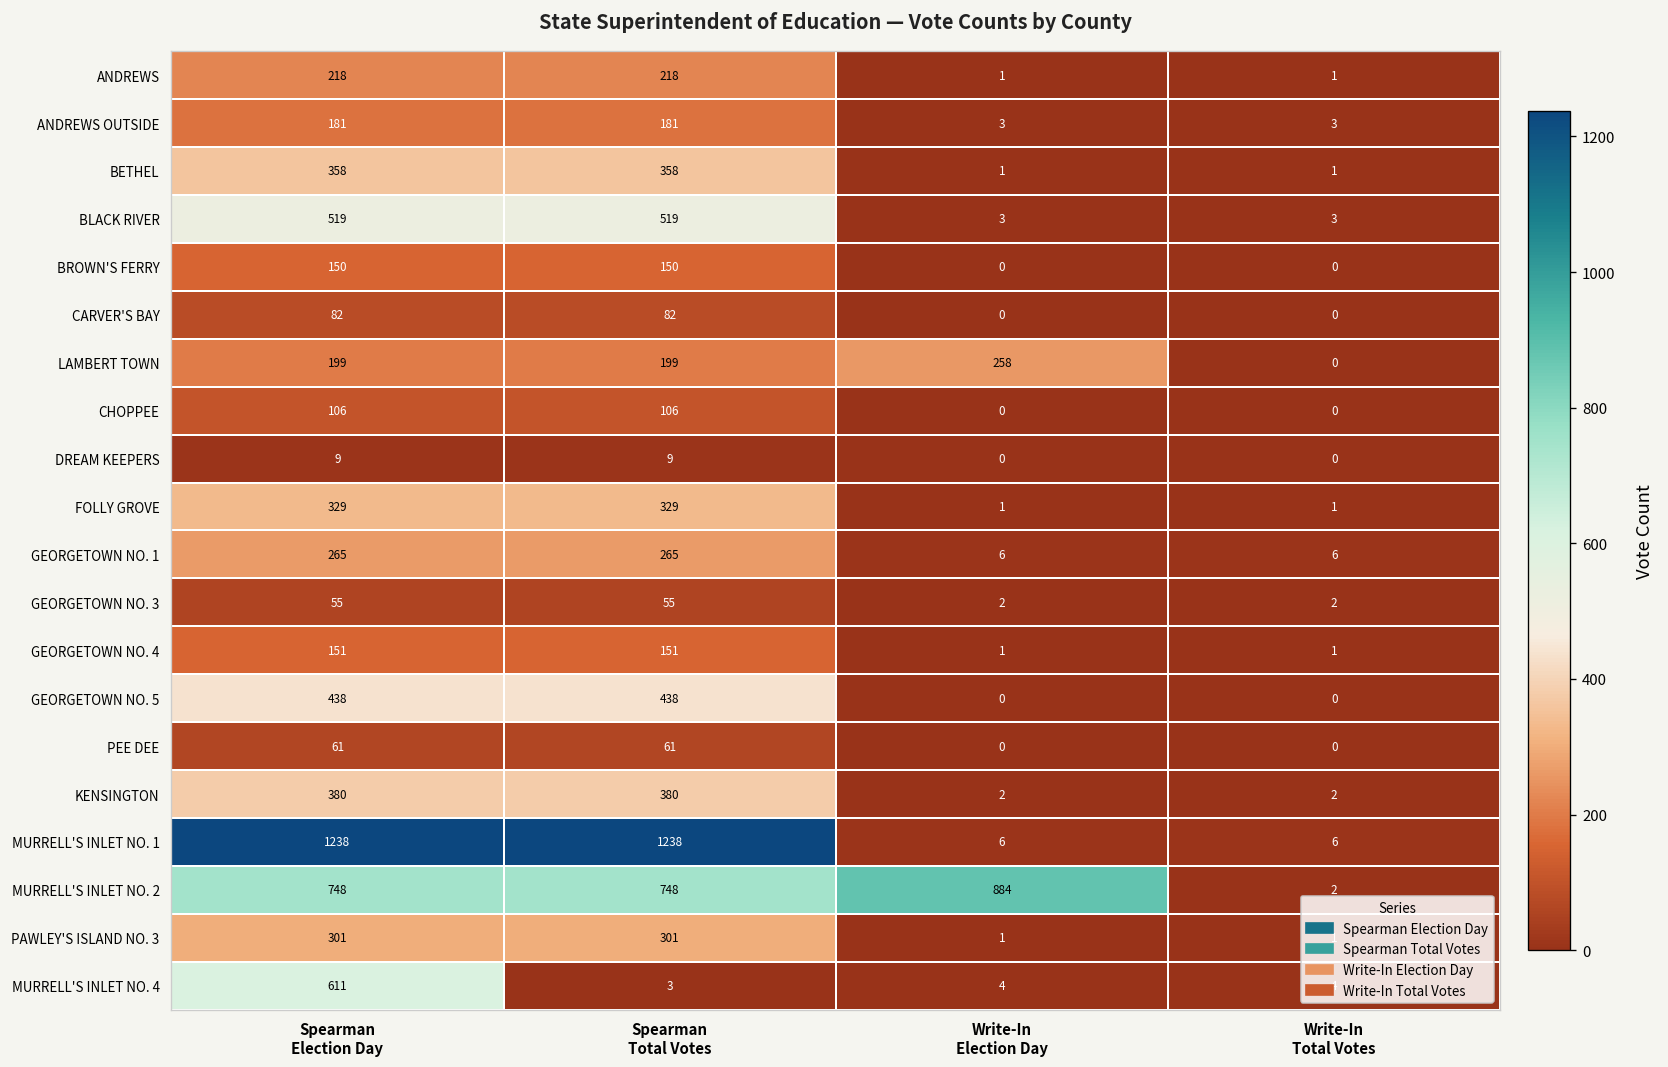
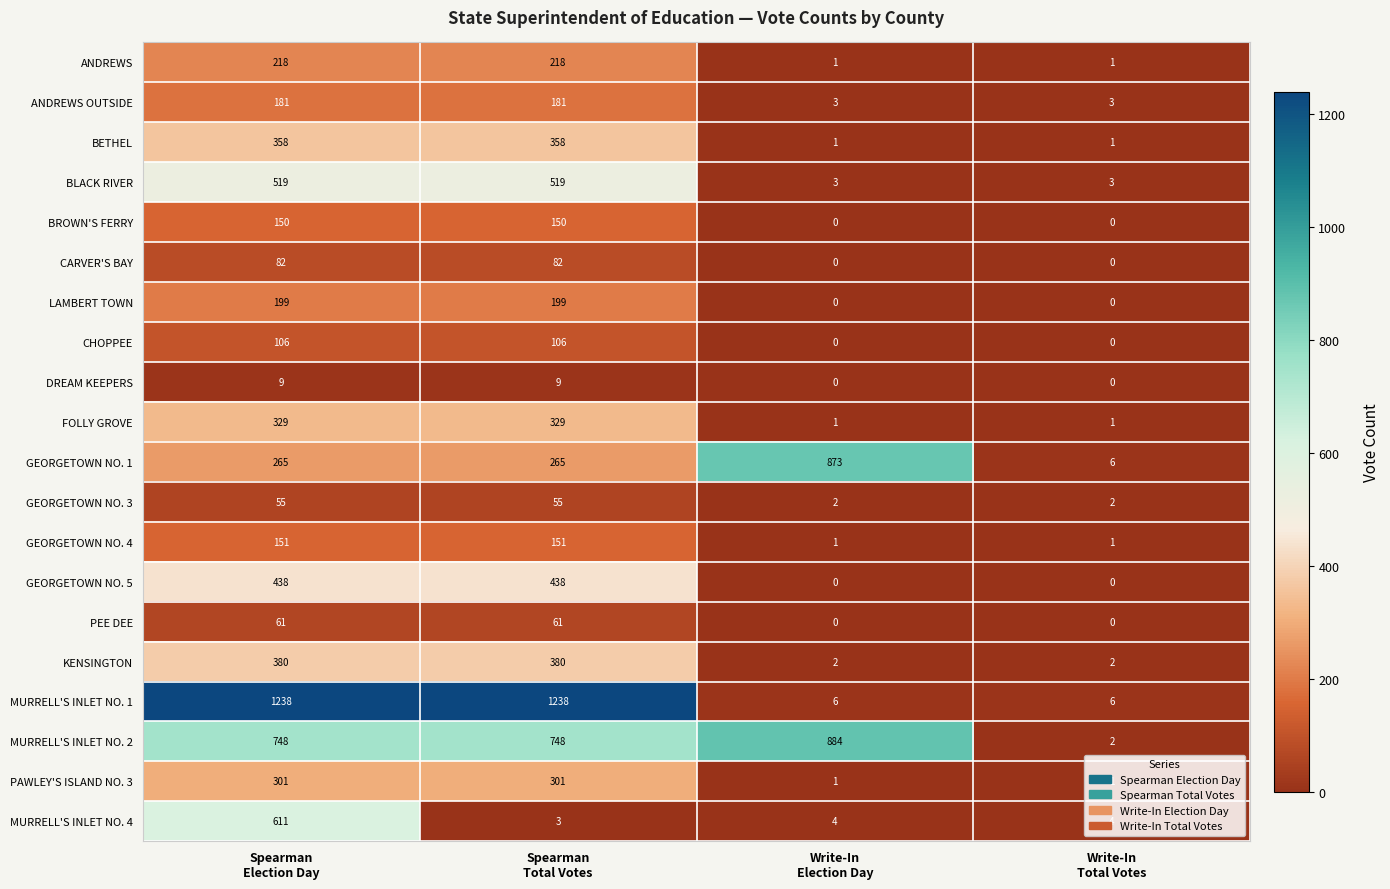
  {
    "ANDREWS": {
      "Spearman Election Day": 218,
      "Spearman Total Votes": 218,
      "Write-In Election Day": 1,
      "Write-In Total Votes": 1
    },
    "ANDREWS OUTSIDE": {
      "Spearman Election Day": 181,
      "Spearman Total Votes": 181,
      "Write-In Election Day": 3,
      "Write-In Total Votes": 3
    },
    "BETHEL": {
      "Spearman Election Day": 358,
      "Spearman Total Votes": 358,
      "Write-In Election Day": 1,
      "Write-In Total Votes": 1
    },
    "BLACK RIVER": {
      "Spearman Election Day": 519,
      "Spearman Total Votes": 519,
      "Write-In Election Day": 3,
      "Write-In Total Votes": 3
    },
    "BROWN'S FERRY": {
      "Spearman Election Day": 150,
      "Spearman Total Votes": 150,
      "Write-In Election Day": 0,
      "Write-In Total Votes": 0
    },
    "CARVER'S BAY": {
      "Spearman Election Day": 82,
      "Spearman Total Votes": 82,
      "Write-In Election Day": 0,
      "Write-In Total Votes": 0
    },
    "LAMBERT TOWN": {
      "Spearman Election Day": 199,
      "Spearman Total Votes": 199,
-     "Write-In Election Day": 258,
+     "Write-In Election Day": 0,
      "Write-In Total Votes": 0
    },
    "CHOPPEE": {
      "Spearman Election Day": 106,
      "Spearman Total Votes": 106,
      "Write-In Election Day": 0,
      "Write-In Total Votes": 0
    },
    "DREAM KEEPERS": {
      "Spearman Election Day": 9,
      "Spearman Total Votes": 9,
      "Write-In Election Day": 0,
      "Write-In Total Votes": 0
    },
    "FOLLY GROVE": {
      "Spearman Election Day": 329,
      "Spearman Total Votes": 329,
      "Write-In Election Day": 1,
      "Write-In Total Votes": 1
    },
    "GEORGETOWN NO. 1": {
      "Spearman Election Day": 265,
      "Spearman Total Votes": 265,
-     "Write-In Election Day": 6,
+     "Write-In Election Day": 873,
      "Write-In Total Votes": 6
    },
    "GEORGETOWN NO. 3": {
      "Spearman Election Day": 55,
      "Spearman Total Votes": 55,
      "Write-In Election Day": 2,
      "Write-In Total Votes": 2
    },
    "GEORGETOWN NO. 4": {
      "Spearman Election Day": 151,
      "Spearman Total Votes": 151,
      "Write-In Election Day": 1,
      "Write-In Total Votes": 1
    },
    "GEORGETOWN NO. 5": {
      "Spearman Election Day": 438,
      "Spearman Total Votes": 438,
      "Write-In Election Day": 0,
      "Write-In Total Votes": 0
    },
    "PEE DEE": {
      "Spearman Election Day": 61,
      "Spearman Total Votes": 61,
      "Write-In Election Day": 0,
      "Write-In Total Votes": 0
    },
    "KENSINGTON": {
      "Spearman Election Day": 380,
      "Spearman Total Votes": 380,
      "Write-In Election Day": 2,
      "Write-In Total Votes": 2
    },
    "MURRELL'S INLET NO. 1": {
      "Spearman Election Day": 1238,
      "Spearman Total Votes": 1238,
      "Write-In Election Day": 6,
      "Write-In Total Votes": 6
    },
    "MURRELL'S INLET NO. 2": {
      "Spearman Election Day": 748,
      "Spearman Total Votes": 748,
      "Write-In Election Day": 884,
      "Write-In Total Votes": 2
    },
    "PAWLEY'S ISLAND NO. 3": {
      "Spearman Election Day": 301,
      "Spearman Total Votes": 301,
      "Write-In Election Day": 1
    },
    "MURRELL'S INLET NO. 4": {
      "Spearman Election Day": 611,
      "Spearman Total Votes": 3,
      "Write-In Election Day": 4
    }
  }
